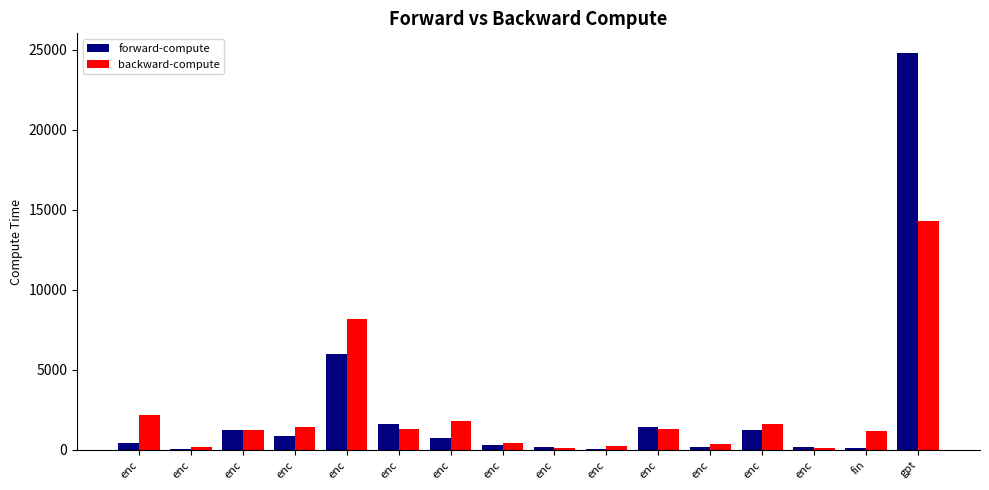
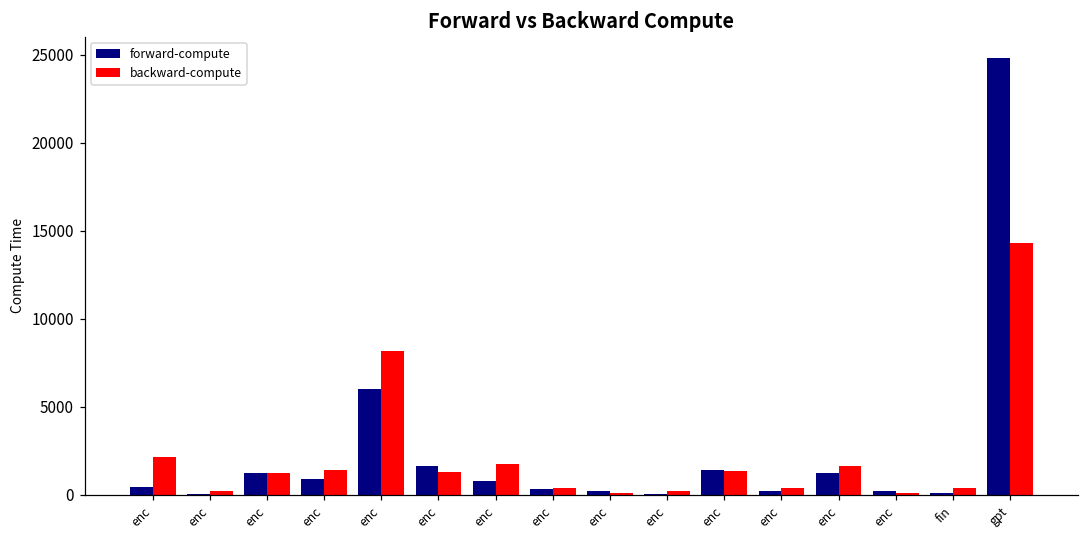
  {
    "forward-compute": {
      "gpt": 24800
    },
    "backward-compute": {
-     "fin": 1200,
+     "fin": 400,
      "gpt": 14300
    }
  }
